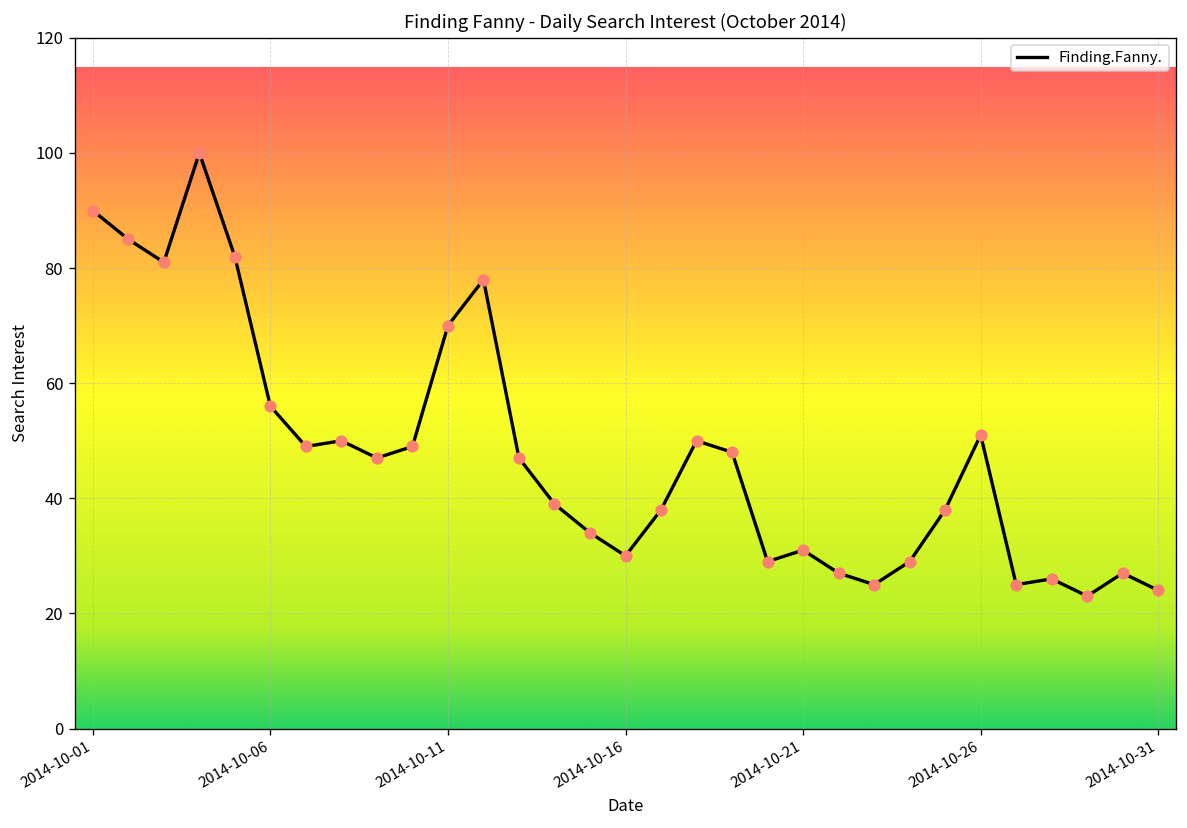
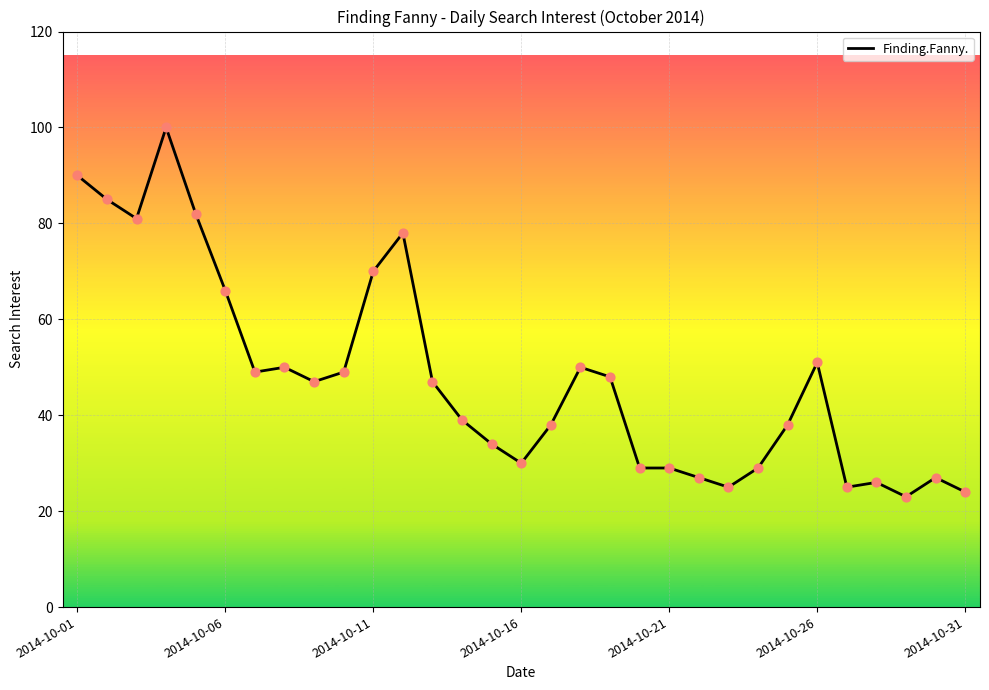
  {
    "2014-10-01": 90,
-   "2014-10-06": 56,
+   "2014-10-06": 66,
    "2014-10-11": 70,
    "2014-10-16": 30,
-   "2014-10-21": 31,
+   "2014-10-21": 29,
    "2014-10-26": 51,
    "2014-10-31": 24
  }
